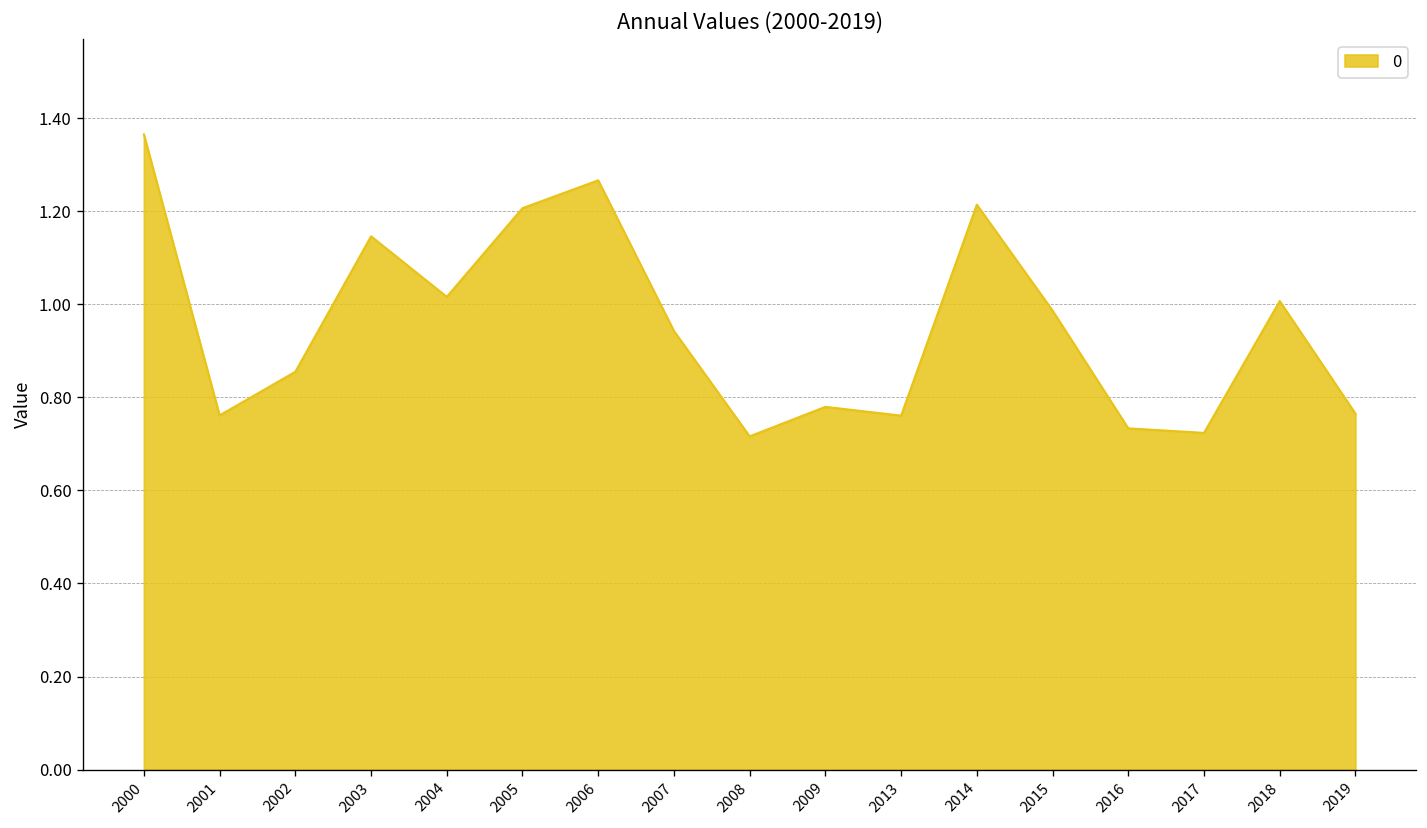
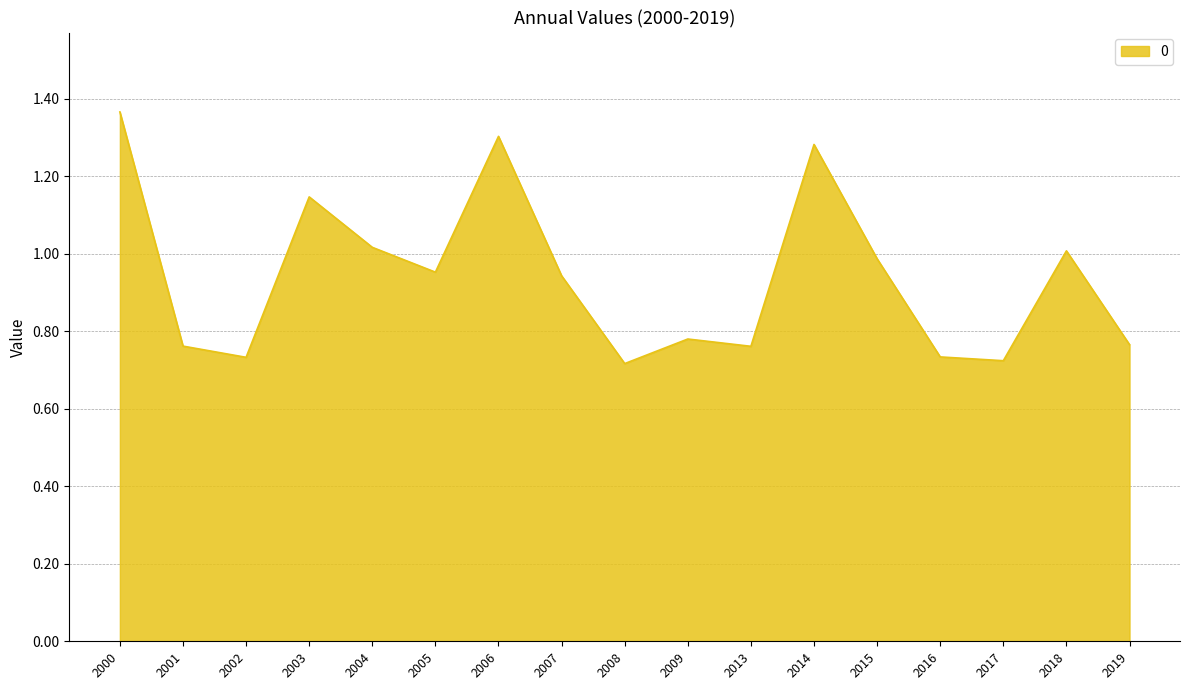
  {
    "2000": 1.37,
    "2001": 0.76,
-   "2002": 0.86,
+   "2002": 0.73,
    "2003": 1.15,
    "2004": 1.02,
-   "2005": 1.21,
-   "2006": 1.27,
+   "2005": 0.95,
+   "2006": 1.30,
    "2007": 0.94,
    "2008": 0.72,
    "2009": 0.78,
    "2013": 0.76,
-   "2014": 1.21,
+   "2014": 1.28,
    "2015": 0.99,
    "2016": 0.73,
    "2017": 0.72,
    "2018": 1.01,
    "2019": 0.77
  }
